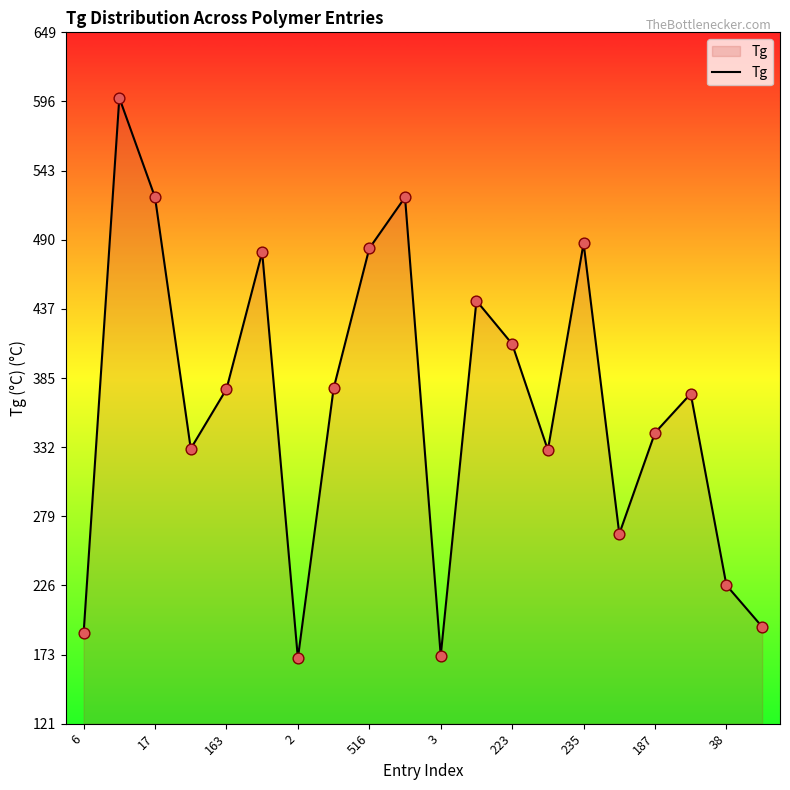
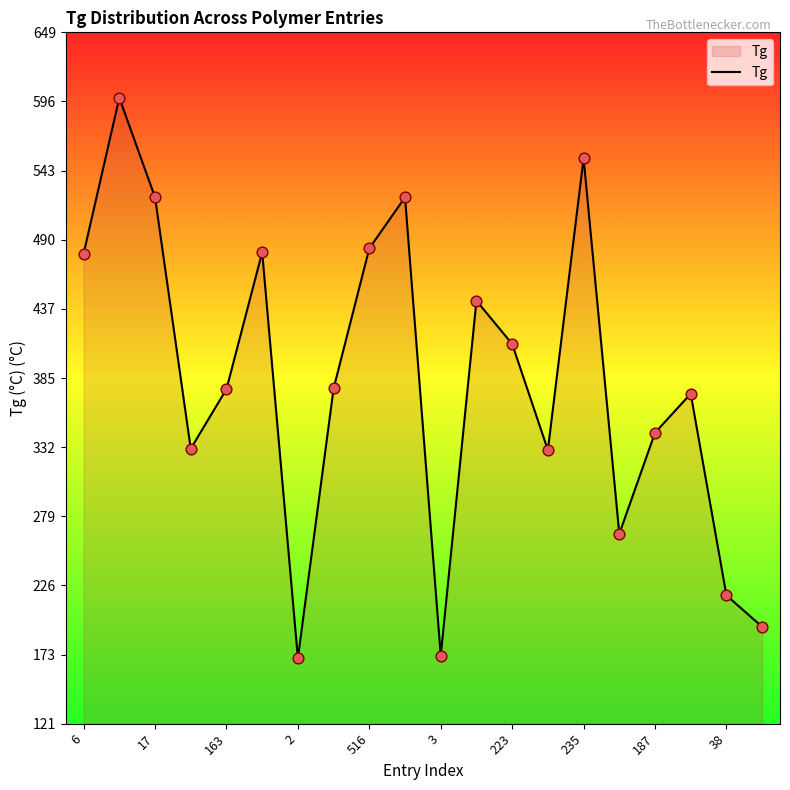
  {
-   "6": 190,
+   "6": 480,
    "163": 377,
    "2": 171,
    "516": 484,
    "223": 411,
-   "235": 488,
+   "235": 553,
    "187": 343,
-   "38": 227
+   "38": 219
  }
